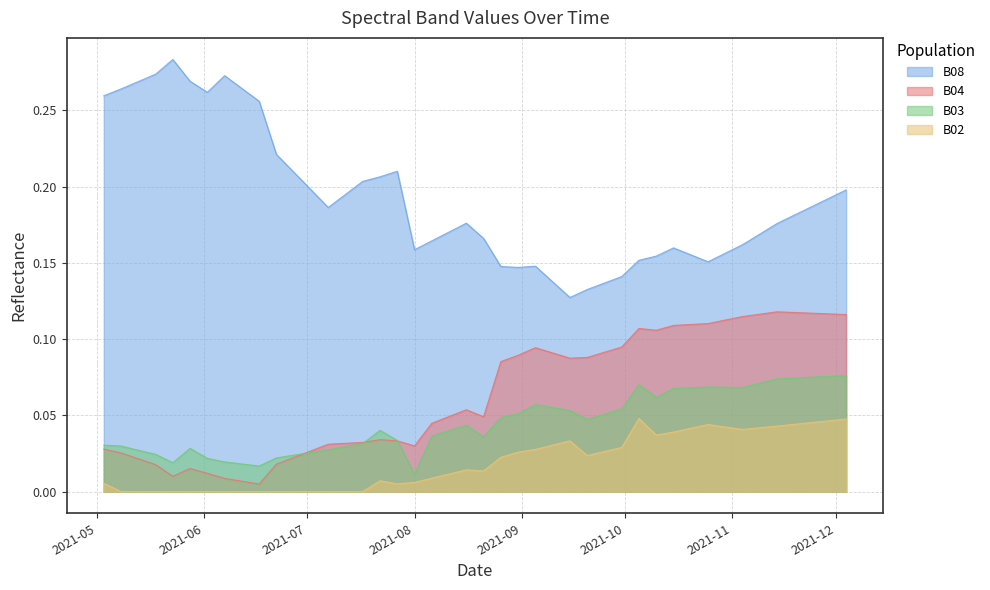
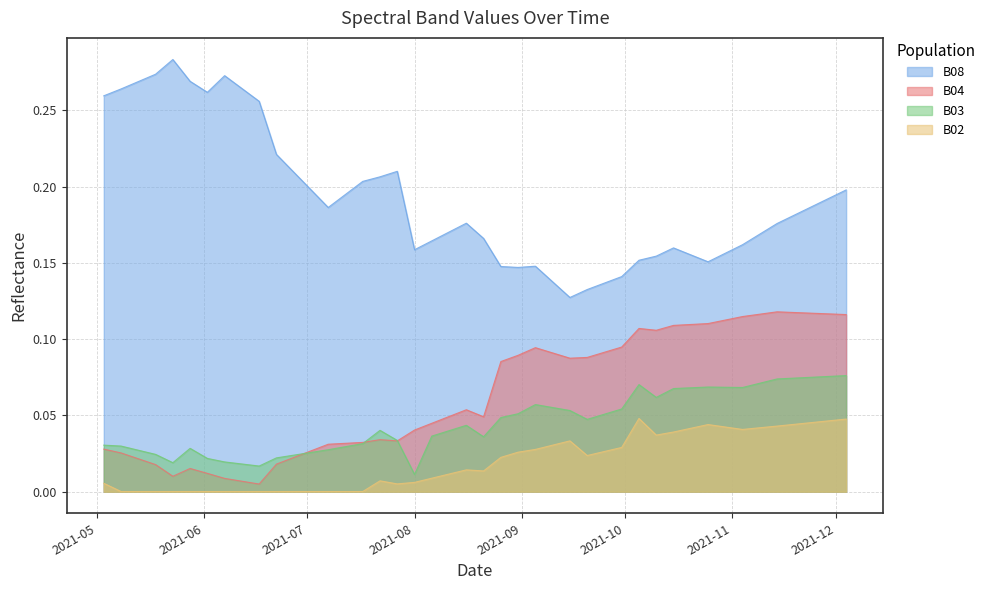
  {
    "B08": {
      "2021-08": 0.159
    },
    "B04": {
-     "2021-08": 0.030
+     "2021-08": 0.040
    },
    "B03": {
      "2021-08": 0.011
    },
    "B02": {
      "2021-08": 0.006
    }
  }
